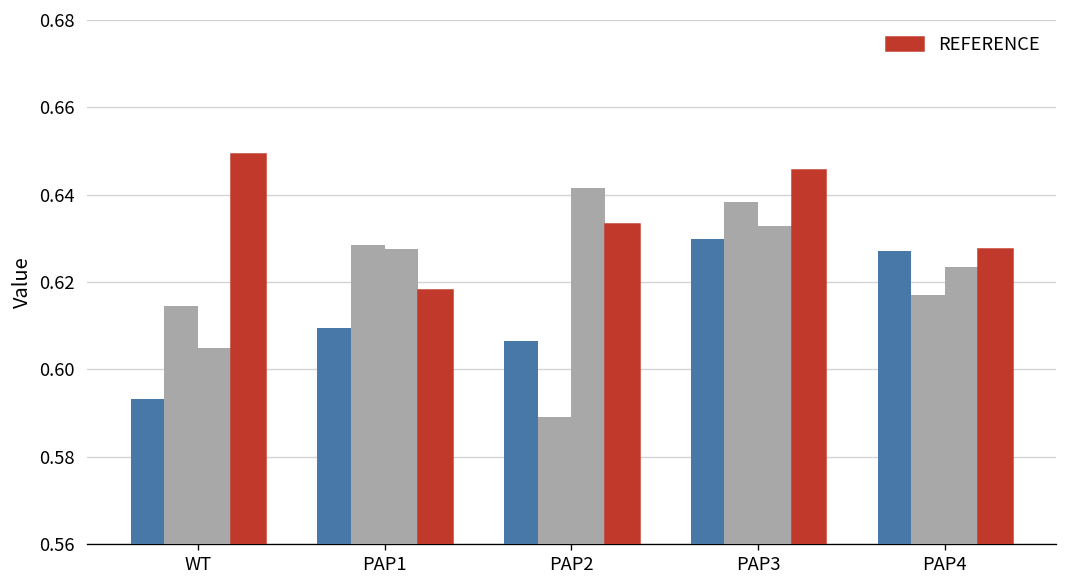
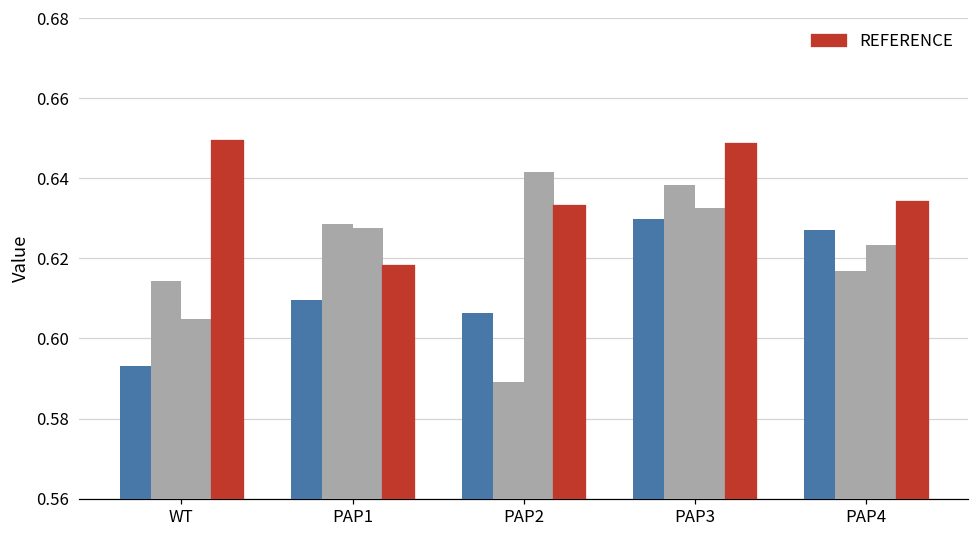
  {
    "REFERENCE": {
      "WT": 0.649,
      "PAP1": 0.618,
      "PAP2": 0.633,
-     "PAP3": 0.646,
-     "PAP4": 0.628
+     "PAP3": 0.649,
+     "PAP4": 0.634
    }
  }
